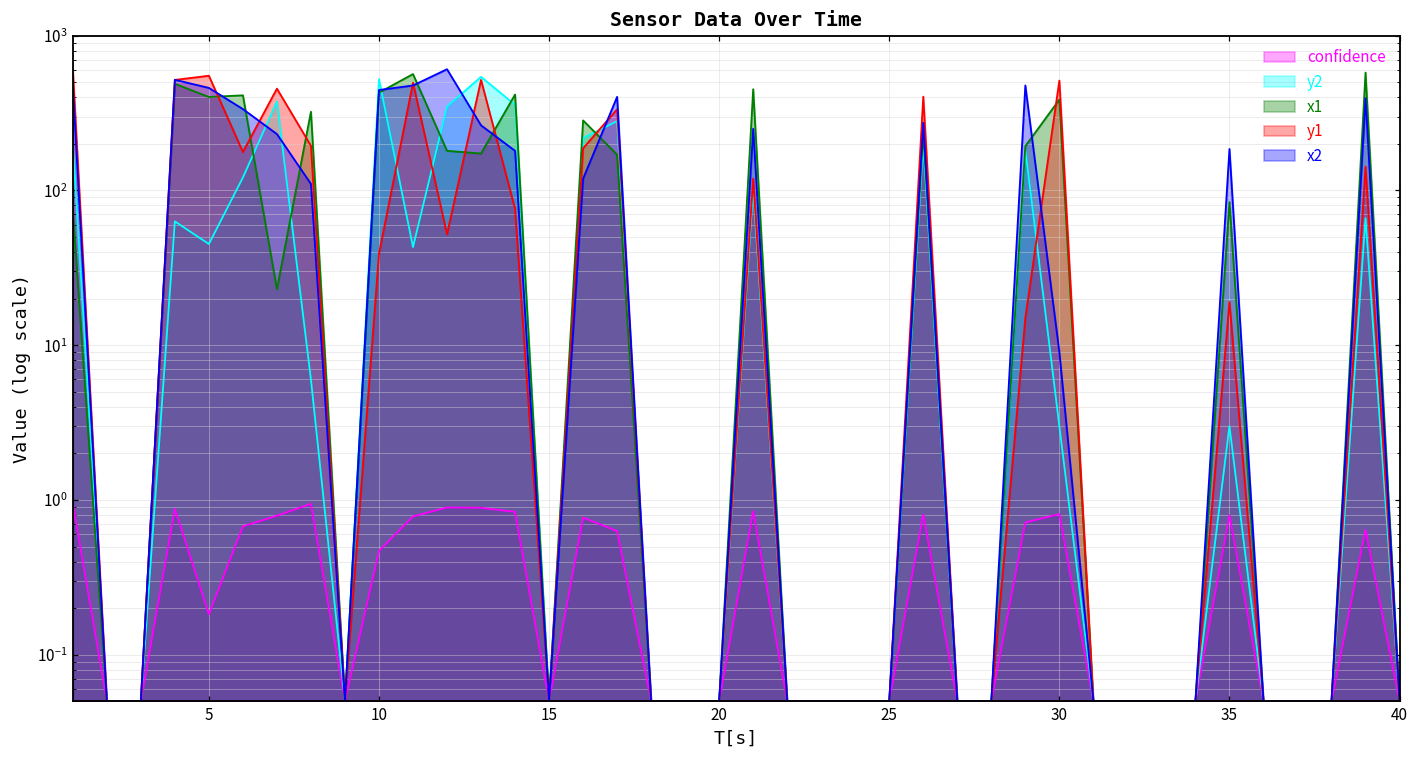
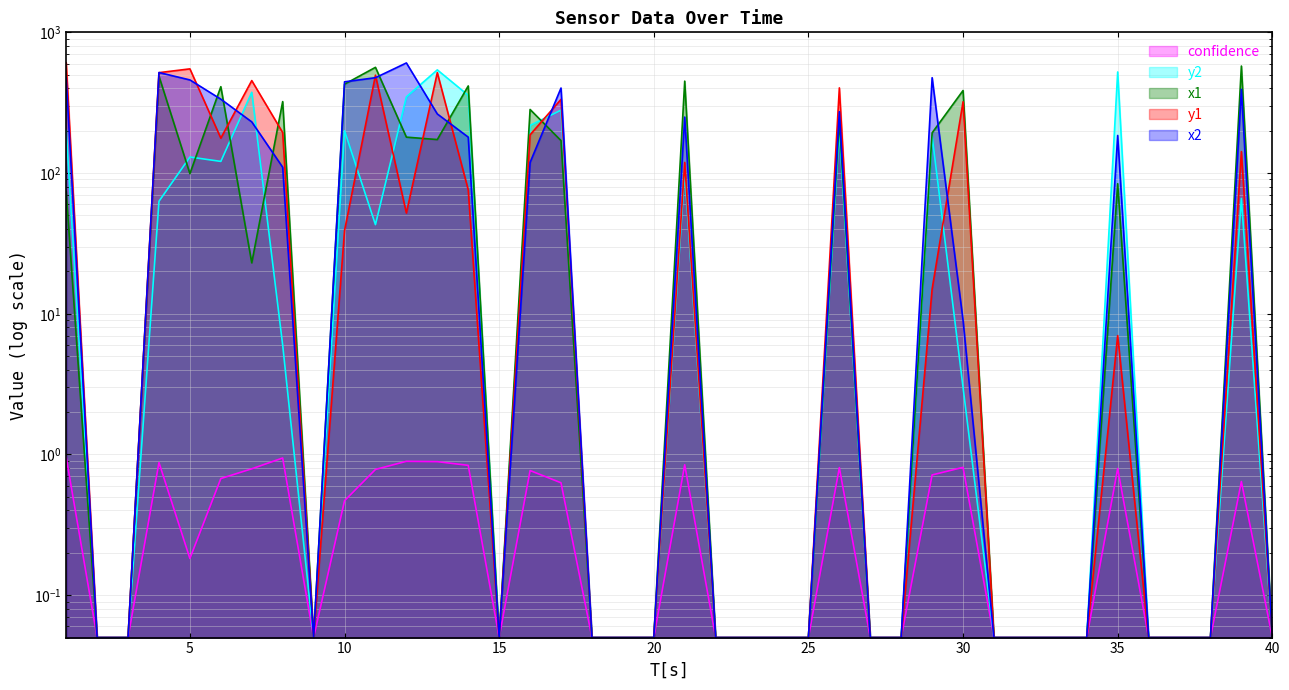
  {
    "confidence": {
      "5": 0.18,
      "10": 0.47,
      "30": 0.8,
      "35": 0.8
    },
    "y2": {
-     "5": 45,
-     "10": 520,
+     "5": 130,
+     "10": 200,
      "30": 3,
-     "35": 3
+     "35": 520
    },
    "x1": {
-     "5": 400,
+     "5": 100,
      "30": 390,
      "35": 80
    },
    "y1": {
      "5": 550,
      "10": 39,
-     "30": 510,
-     "35": 19
+     "30": 320,
+     "35": 7
    },
    "x2": {
      "5": 460,
      "30": 9,
      "35": 190
    }
  }
